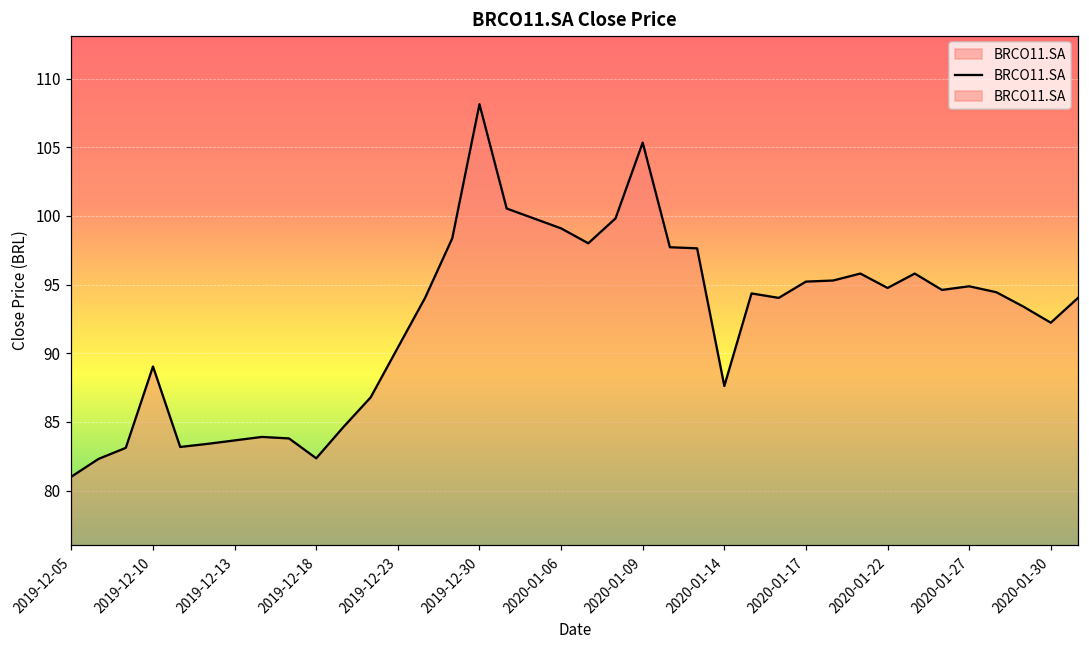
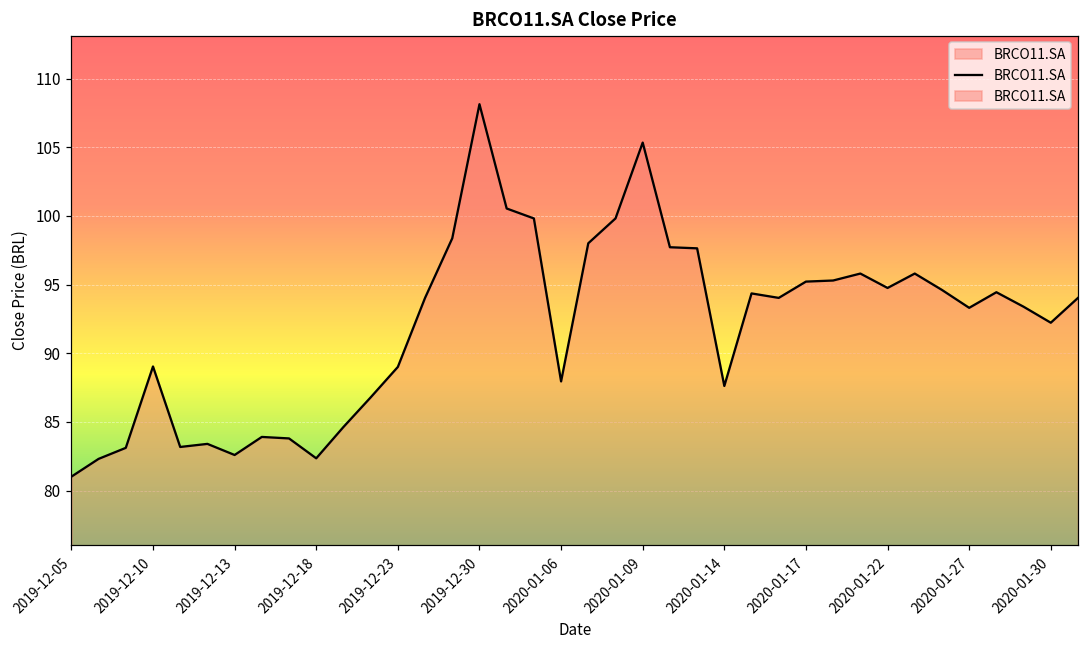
  {
    "2019-12-05": 81.0,
    "2019-12-10": 89.0,
-   "2019-12-13": 83.6,
+   "2019-12-13": 82.6,
    "2019-12-18": 82.3,
-   "2019-12-23": 90.4,
+   "2019-12-23": 89.0,
    "2019-12-30": 108.1,
-   "2020-01-06": 99.1,
+   "2020-01-06": 87.9,
    "2020-01-09": 105.3,
    "2020-01-14": 87.6,
    "2020-01-17": 95.2,
    "2020-01-22": 94.8,
-   "2020-01-27": 94.9,
+   "2020-01-27": 93.3,
    "2020-01-30": 92.2
  }
